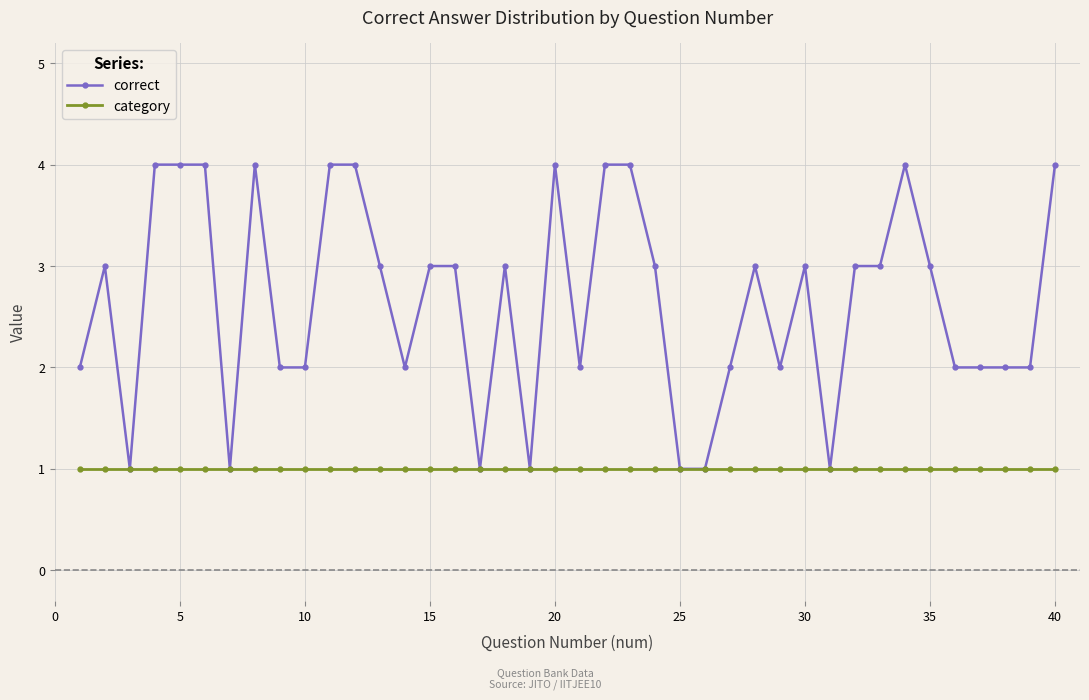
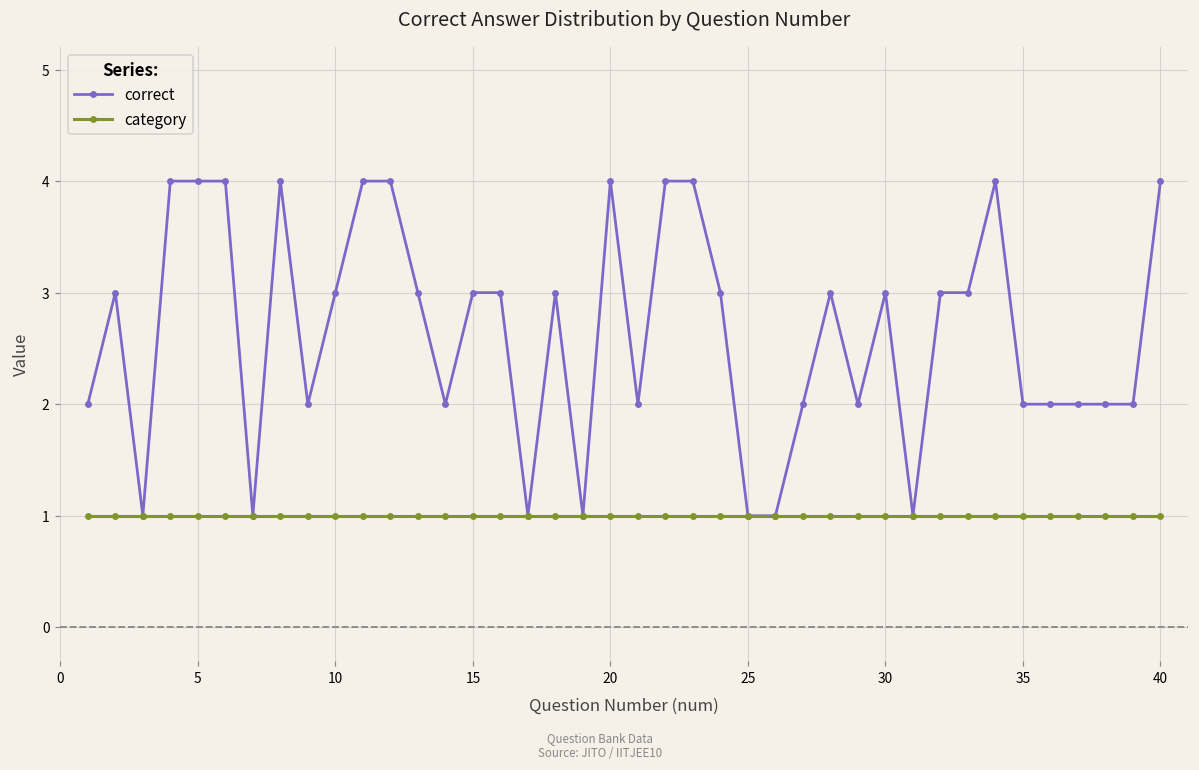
  {
    "correct": {
      "5": 4,
-     "10": 2,
+     "10": 3,
      "15": 3,
      "20": 4,
      "30": 3,
-     "35": 3,
+     "35": 2,
      "40": 4
    },
    "category": {
      "5": 1,
      "10": 1,
      "15": 1,
      "20": 1,
      "30": 1,
      "35": 1,
      "40": 1
    }
  }
